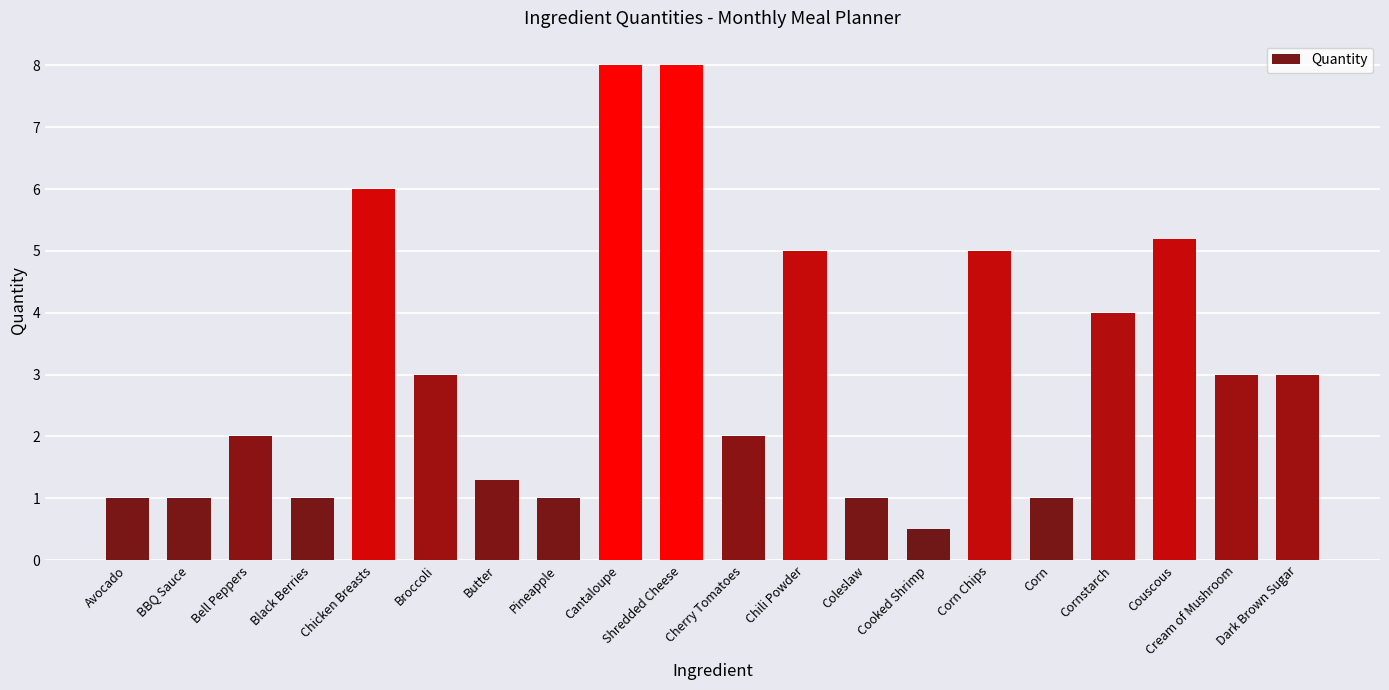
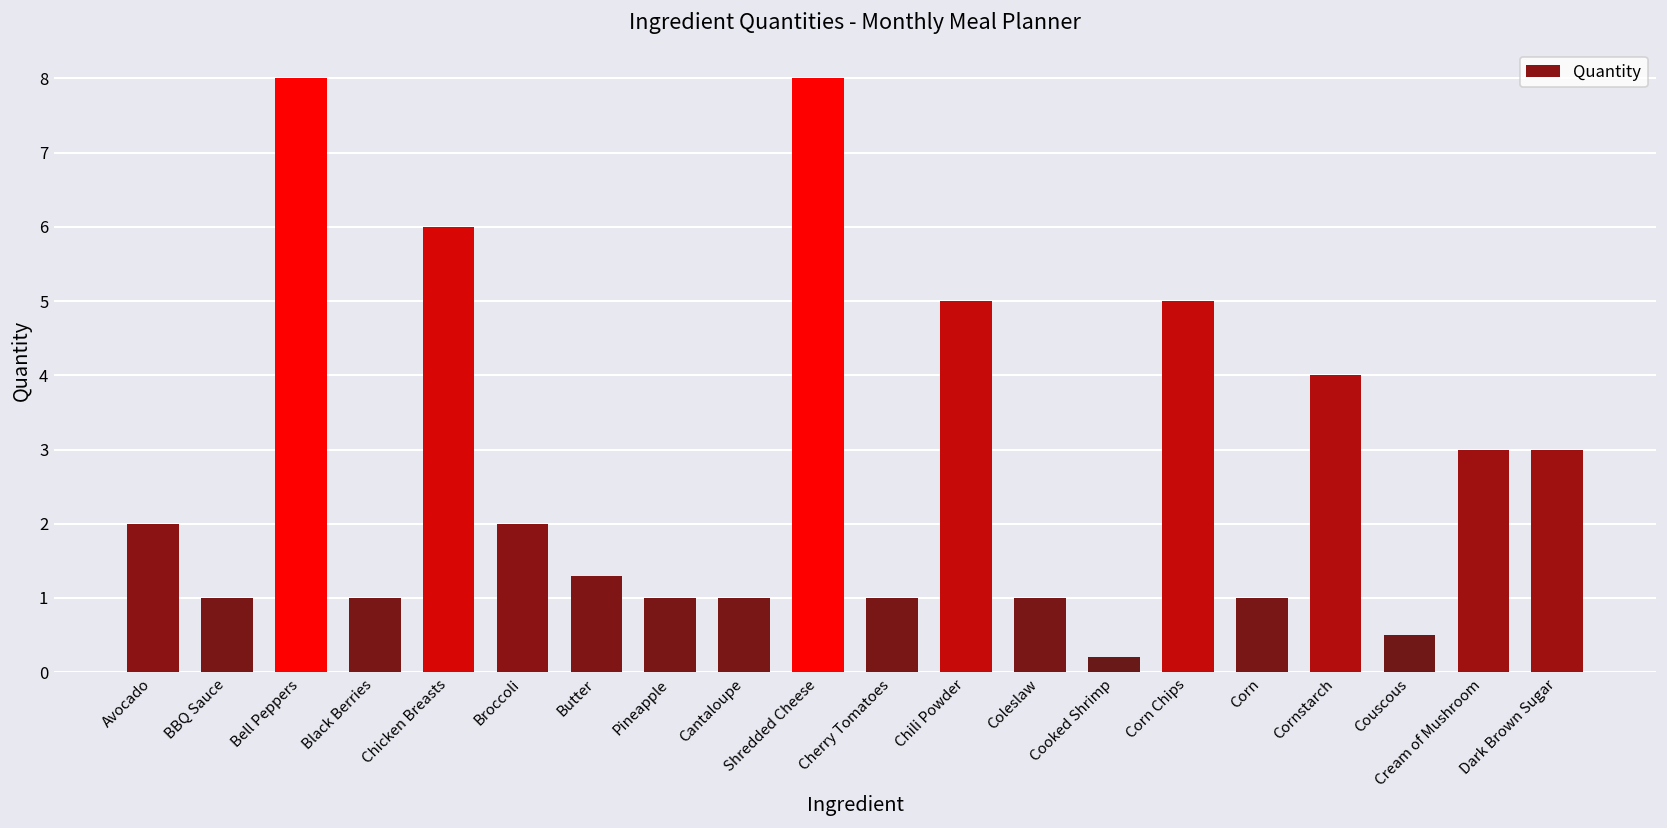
  {
-   "Avocado": 1,
+   "Avocado": 2,
    "BBQ Sauce": 1.0,
-   "Bell Peppers": 2,
+   "Bell Peppers": 8,
    "Black Berries": 1.0,
    "Chicken Breasts": 6.0,
-   "Broccoli": 3,
+   "Broccoli": 2,
    "Butter": 1.3,
    "Pineapple": 1.0,
-   "Cantaloupe": 8,
+   "Cantaloupe": 1,
    "Shredded Cheese": 8.0,
-   "Cherry Tomatoes": 2,
+   "Cherry Tomatoes": 1,
    "Chili Powder": 5.0,
    "Coleslaw": 1.0,
-   "Cooked Shrimp": 0.5,
+   "Cooked Shrimp": 0.2,
    "Corn Chips": 5.0,
    "Corn": 1.0,
    "Cornstarch": 4.0,
-   "Couscous": 5.2,
+   "Couscous": 0.5,
    "Cream of Mushroom": 3.0,
    "Dark Brown Sugar": 3.0
  }
